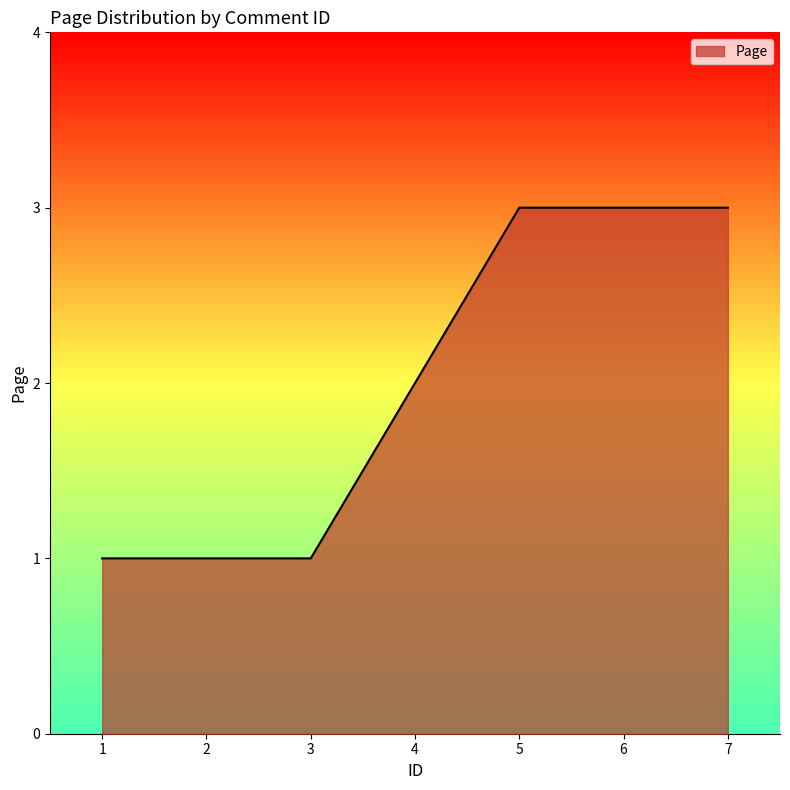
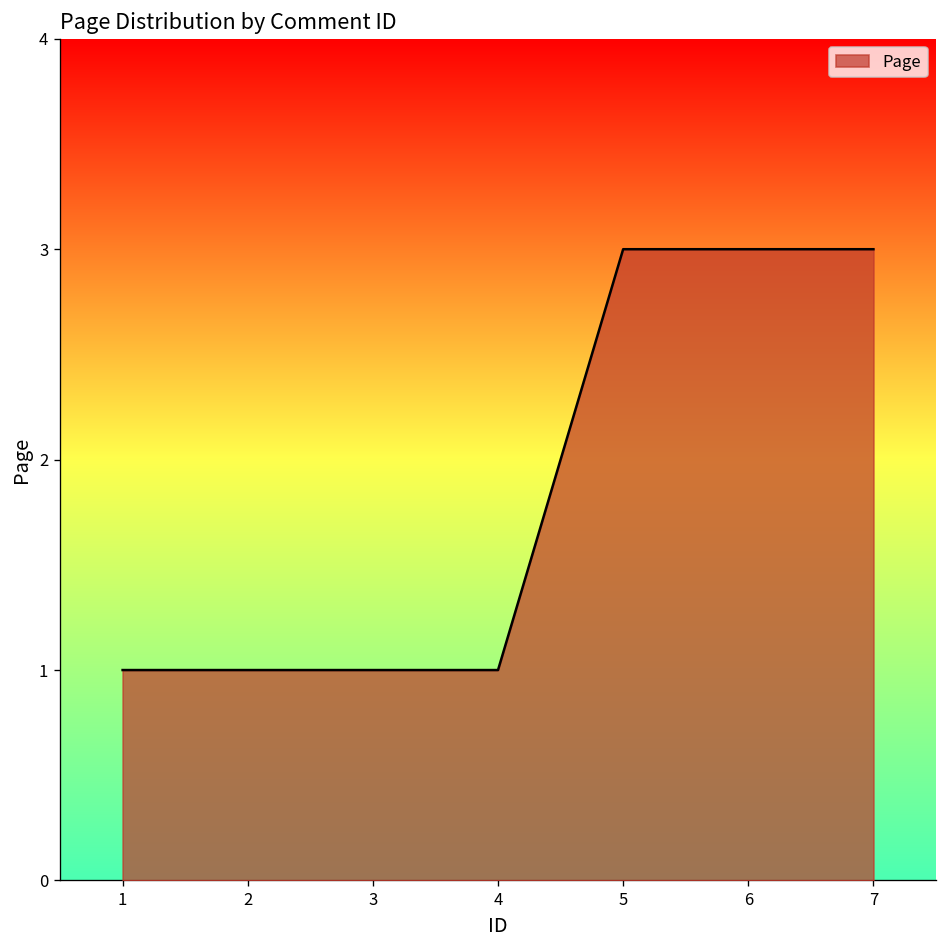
  {
    "1": 1,
    "2": 1,
    "3": 1,
-   "4": 2,
+   "4": 1,
    "5": 3,
    "6": 3,
    "7": 3
  }
